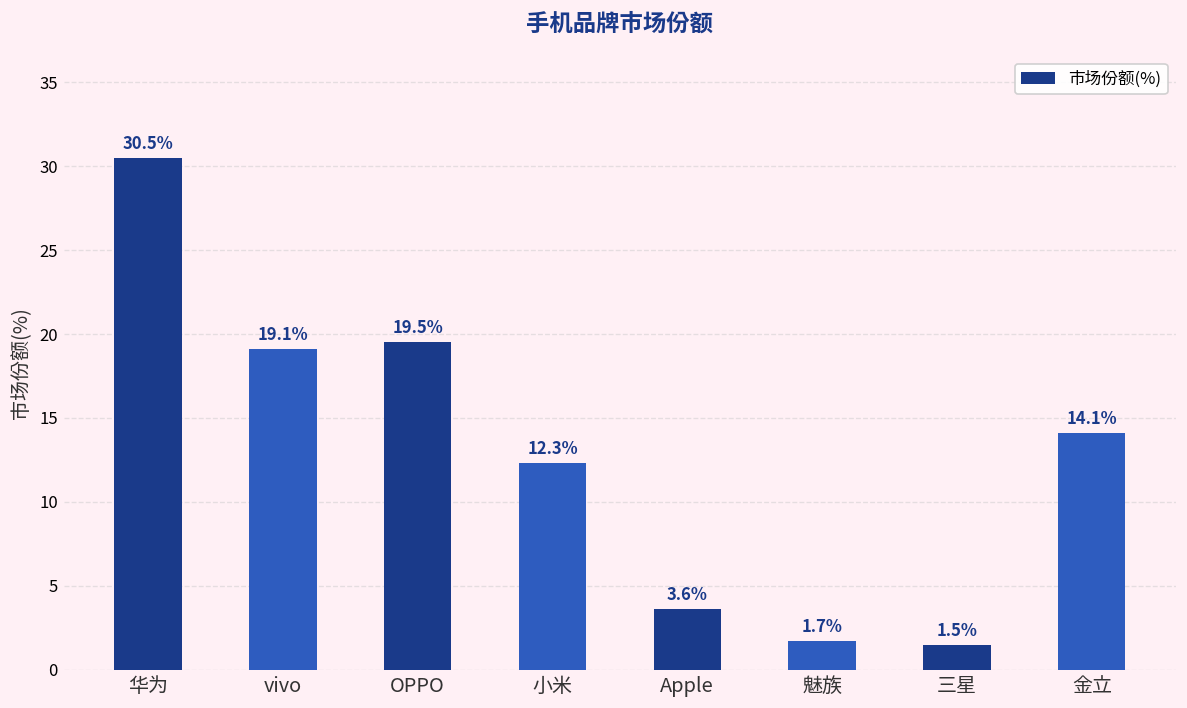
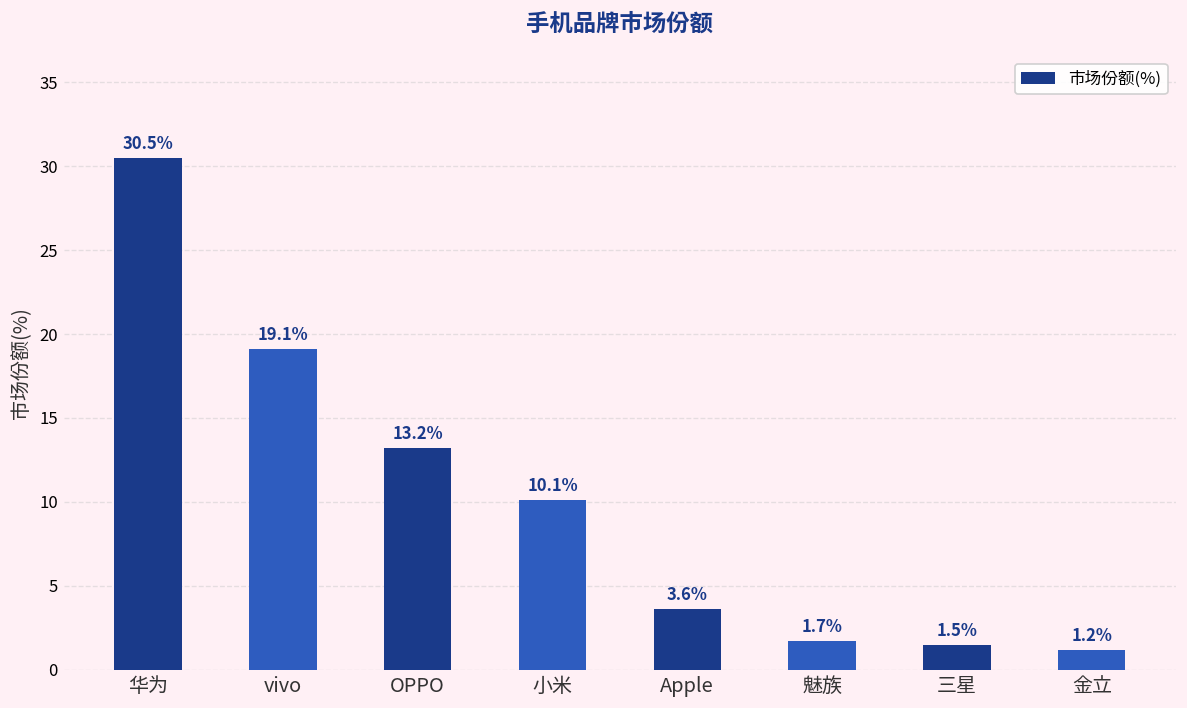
  {
    "华为": "30.5%",
    "vivo": "19.1%",
-   "OPPO": "19.5%",
-   "小米": "12.3%",
+   "OPPO": "13.2%",
+   "小米": "10.1%",
    "Apple": "3.6%",
    "魅族": "1.7%",
    "三星": "1.5%",
-   "金立": "14.1%"
+   "金立": "1.2%"
  }
